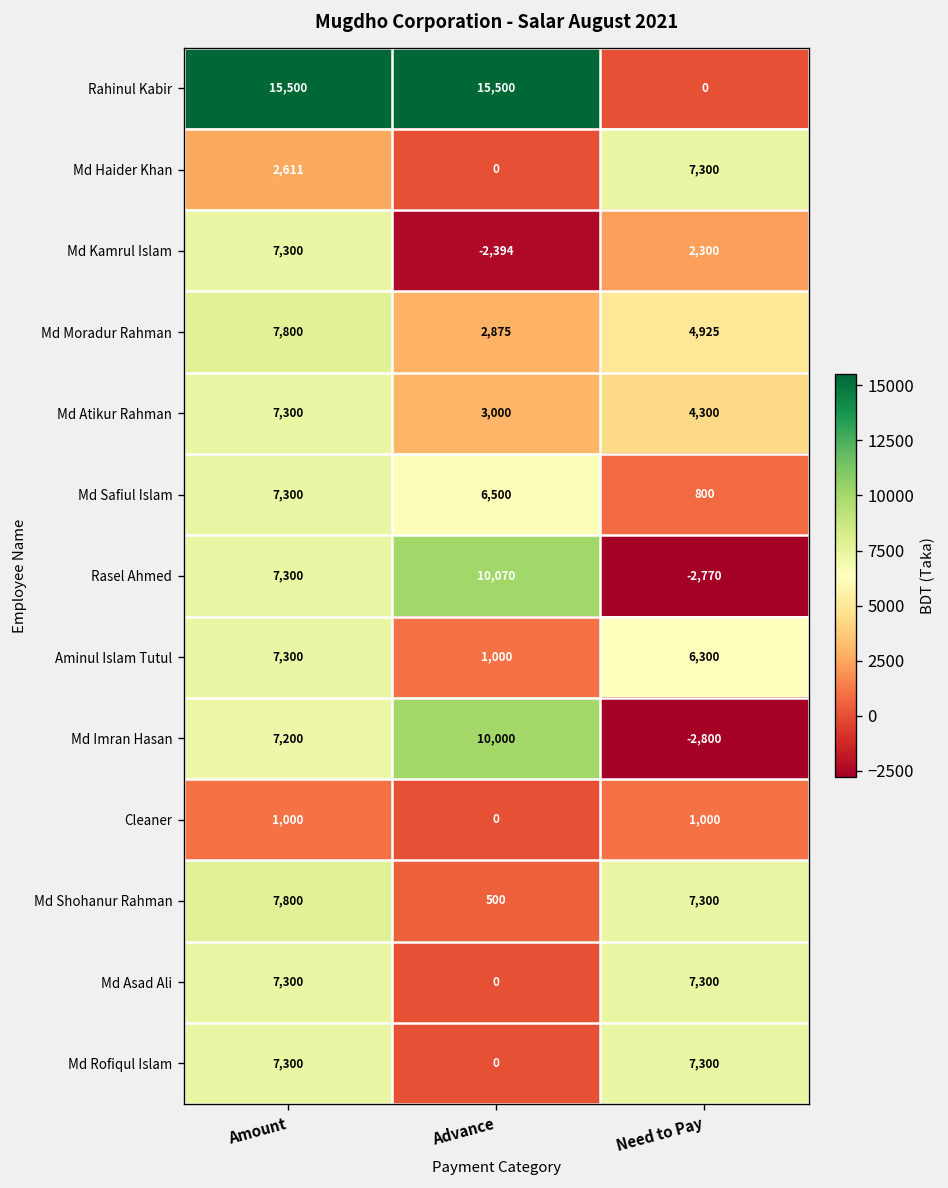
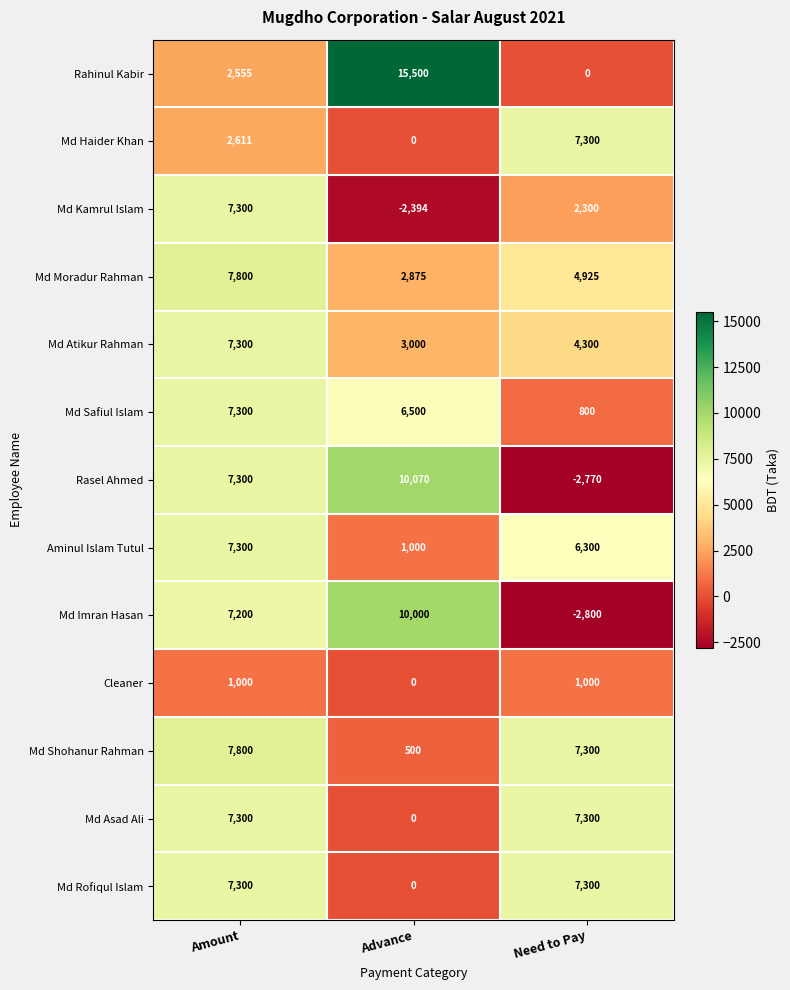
  {
    "Rahinul Kabir": {
-     "Amount": "15,500",
+     "Amount": "2,555",
      "Advance": "15,500",
      "Need to Pay": "0"
    },
    "Md Haider Khan": {
      "Amount": "2,611",
      "Advance": "0",
      "Need to Pay": "7,300"
    },
    "Md Kamrul Islam": {
      "Amount": "7,300",
      "Advance": "-2,394",
      "Need to Pay": "2,300"
    },
    "Md Moradur Rahman": {
      "Amount": "7,800",
      "Advance": "2,875",
      "Need to Pay": "4,925"
    },
    "Md Atikur Rahman": {
      "Amount": "7,300",
      "Advance": "3,000",
      "Need to Pay": "4,300"
    },
    "Md Safiul Islam": {
      "Amount": "7,300",
      "Advance": "6,500",
      "Need to Pay": "800"
    },
    "Rasel Ahmed": {
      "Amount": "7,300",
      "Advance": "10,070",
      "Need to Pay": "-2,770"
    },
    "Aminul Islam Tutul": {
      "Amount": "7,300",
      "Advance": "1,000",
      "Need to Pay": "6,300"
    },
    "Md Imran Hasan": {
      "Amount": "7,200",
      "Advance": "10,000",
      "Need to Pay": "-2,800"
    },
    "Cleaner": {
      "Amount": "1,000",
      "Advance": "0",
      "Need to Pay": "1,000"
    },
    "Md Shohanur Rahman": {
      "Amount": "7,800",
      "Advance": "500",
      "Need to Pay": "7,300"
    },
    "Md Asad Ali": {
      "Amount": "7,300",
      "Advance": "0",
      "Need to Pay": "7,300"
    },
    "Md Rofiqul Islam": {
      "Amount": "7,300",
      "Advance": "0",
      "Need to Pay": "7,300"
    }
  }
